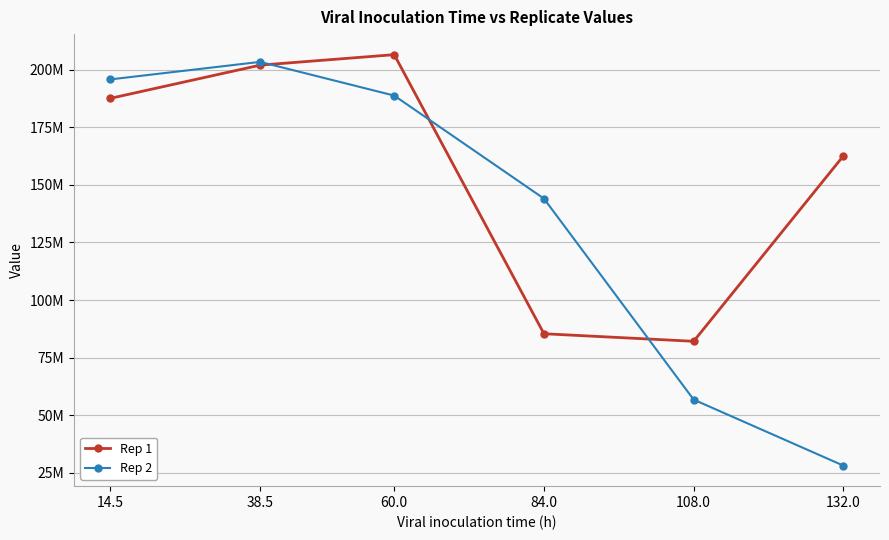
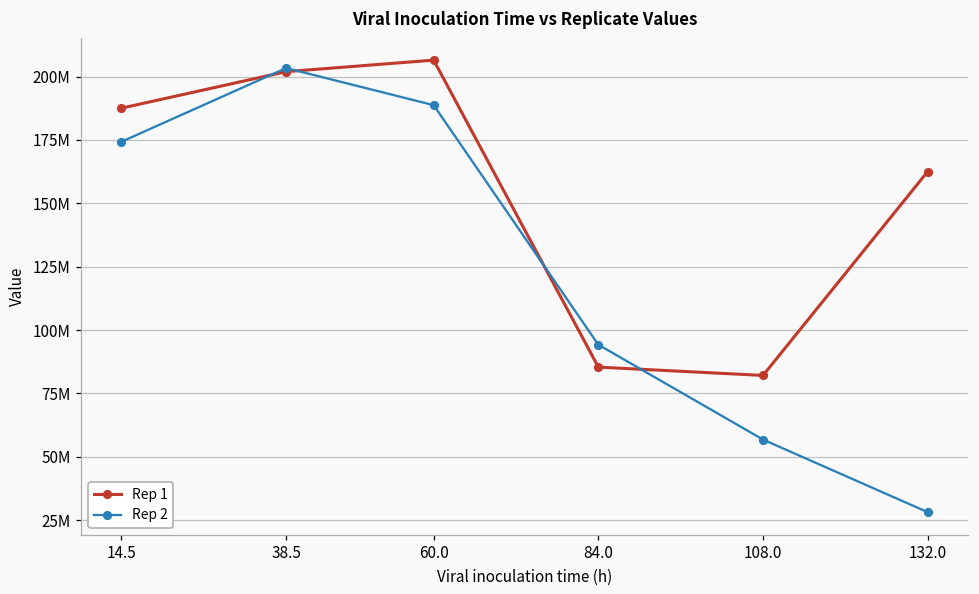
  {
    "Rep 1": {
      "14.5": 188000000,
      "38.5": 202000000,
      "60.0": 206000000,
      "84.0": 85000000,
      "108.0": 82000000,
      "132.0": 163000000
    },
    "Rep 2": {
-     "14.5": 196000000,
+     "14.5": 174000000,
      "38.5": 203000000,
      "60.0": 189000000,
-     "84.0": 144000000,
+     "84.0": 94000000,
      "108.0": 57000000,
      "132.0": 28000000
    }
  }
